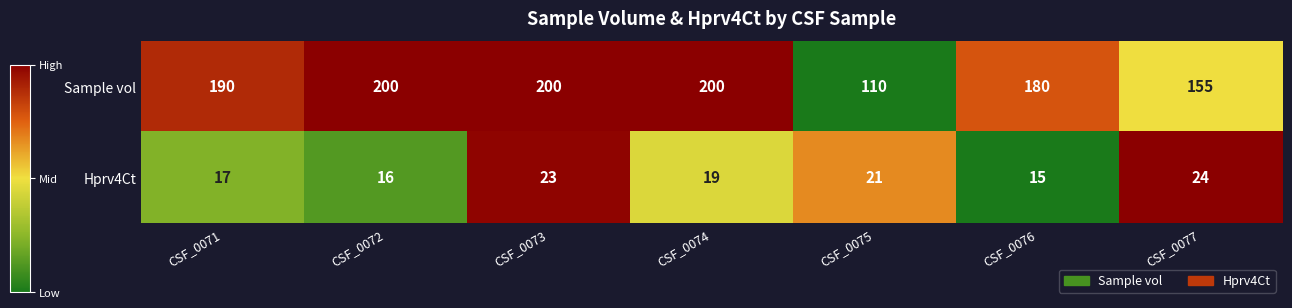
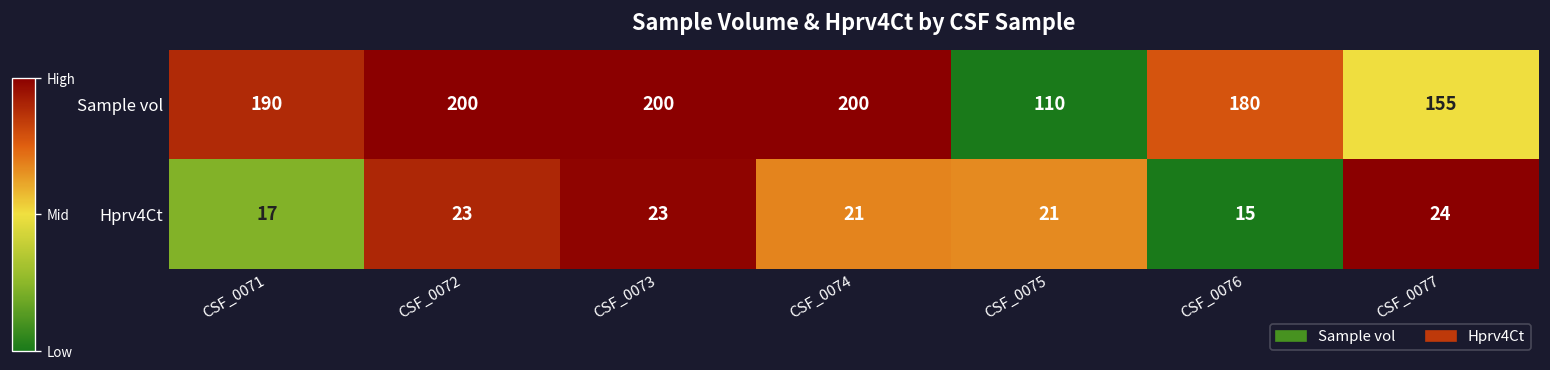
  {
    "Sample vol": {
      "CSF_0071": 190,
      "CSF_0072": 200,
      "CSF_0073": 200,
      "CSF_0074": 200,
      "CSF_0075": 110,
      "CSF_0076": 180,
      "CSF_0077": 155
    },
    "Hprv4Ct": {
      "CSF_0071": 17,
-     "CSF_0072": 16,
+     "CSF_0072": 23,
      "CSF_0073": 23,
-     "CSF_0074": 19,
+     "CSF_0074": 21,
      "CSF_0075": 21,
      "CSF_0076": 15,
      "CSF_0077": 24
    }
  }
